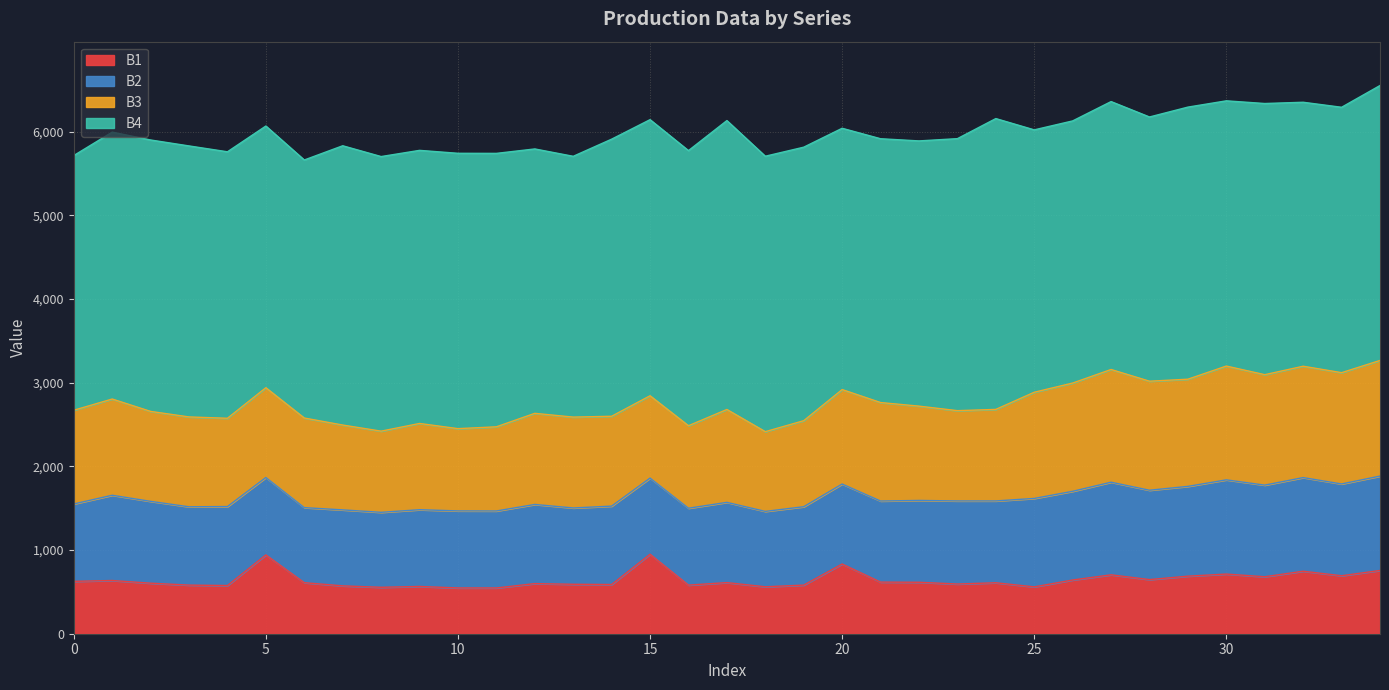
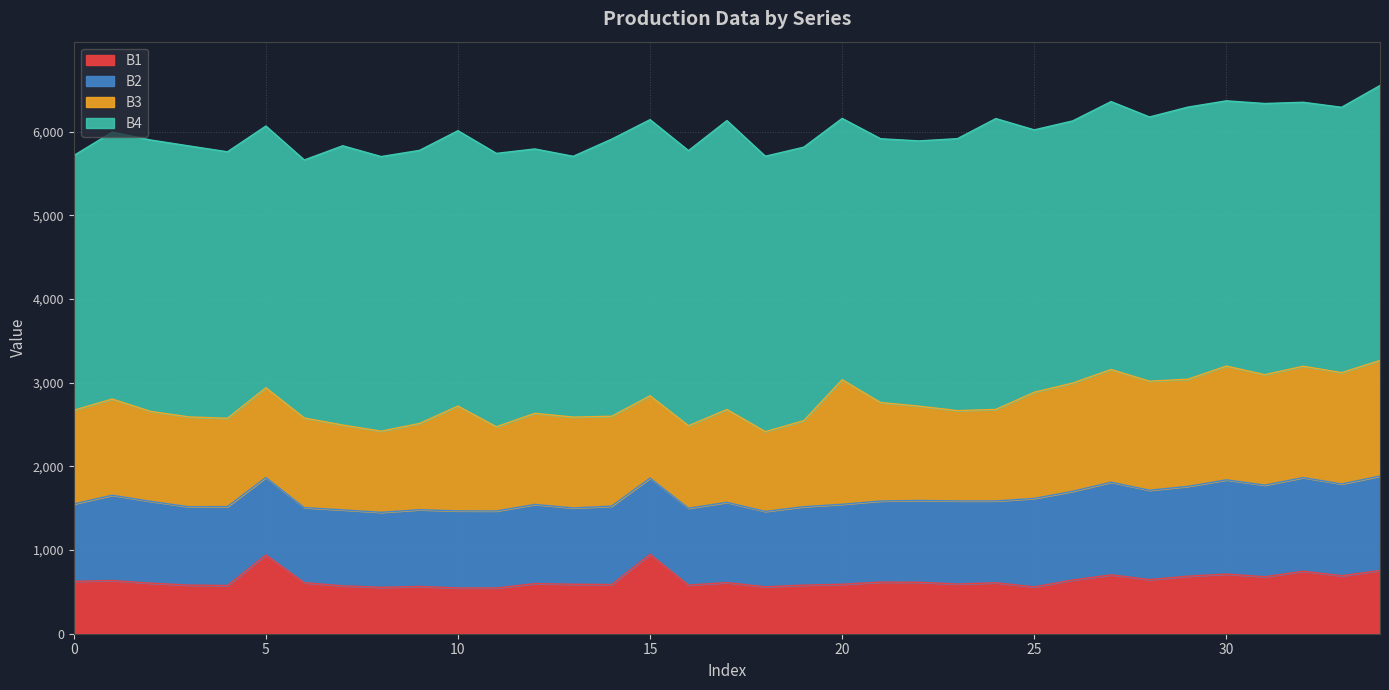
  {
    "B1": {
      "0": "600",
      "5": "900",
      "10": "500",
      "15": "1,000",
-     "20": "800",
+     "20": "600",
      "25": "600",
      "30": "700"
    },
    "B2": {
      "0": "900",
      "5": "900",
      "10": "900",
      "15": "900",
      "20": "1,000",
      "25": "1,100",
      "30": "1,100"
    },
    "B3": {
      "0": "1,100",
      "5": "1,100",
-     "10": "1,000",
+     "10": "1,300",
      "15": "1,000",
-     "20": "1,100",
+     "20": "1,500",
      "25": "1,300",
      "30": "1,400"
    },
    "B4": {
      "0": "3,000",
      "5": "3,100",
      "10": "3,300",
      "15": "3,300",
      "20": "3,100",
      "25": "3,100",
      "30": "3,200"
    }
  }
